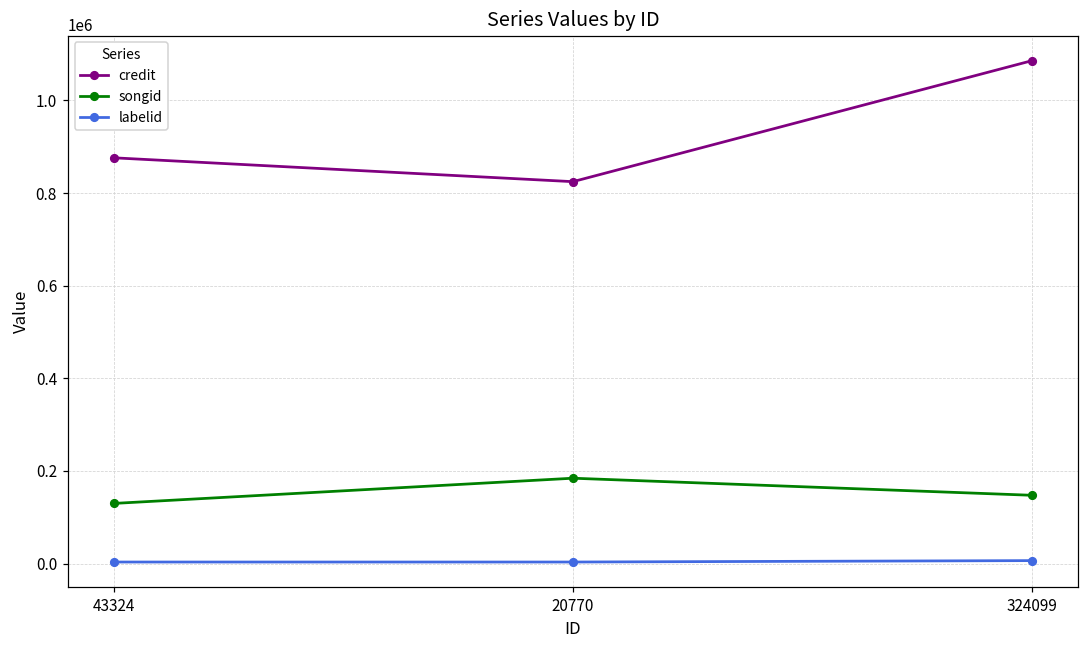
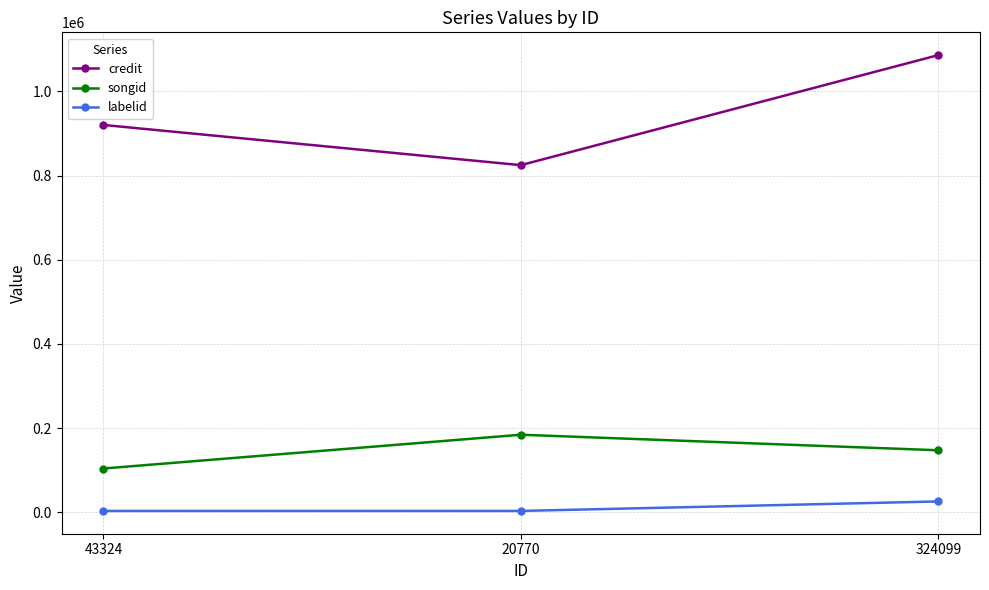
  {
    "credit": {
-     "43324": 880000,
+     "43324": 920000,
      "20770": 820000,
      "324099": 1090000
    },
    "songid": {
-     "43324": 130000,
+     "43324": 100000,
      "20770": 180000,
      "324099": 150000
    },
    "labelid": {
      "43324": 0,
      "20770": 0,
-     "324099": 10000
+     "324099": 30000
    }
  }
